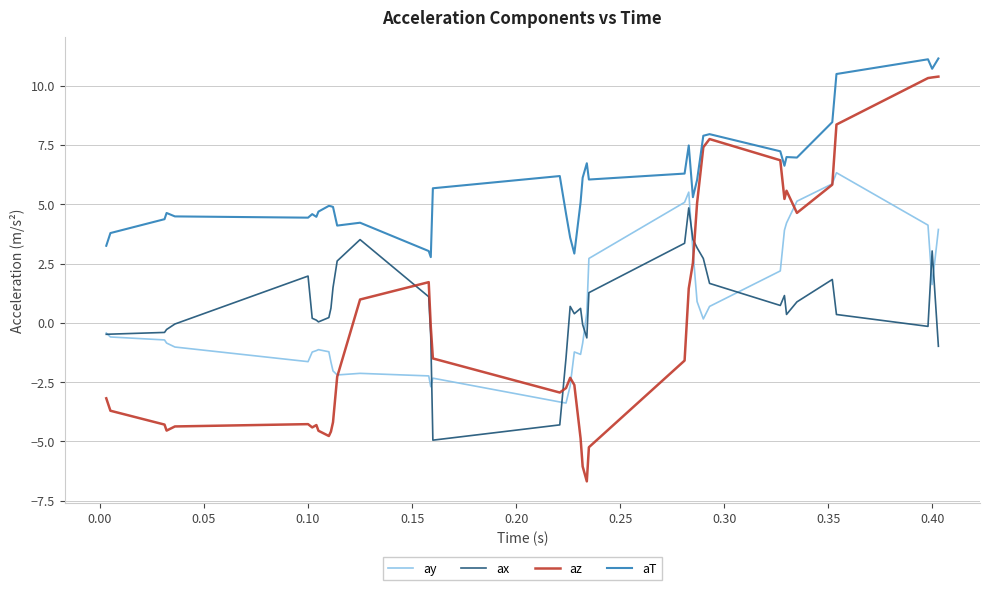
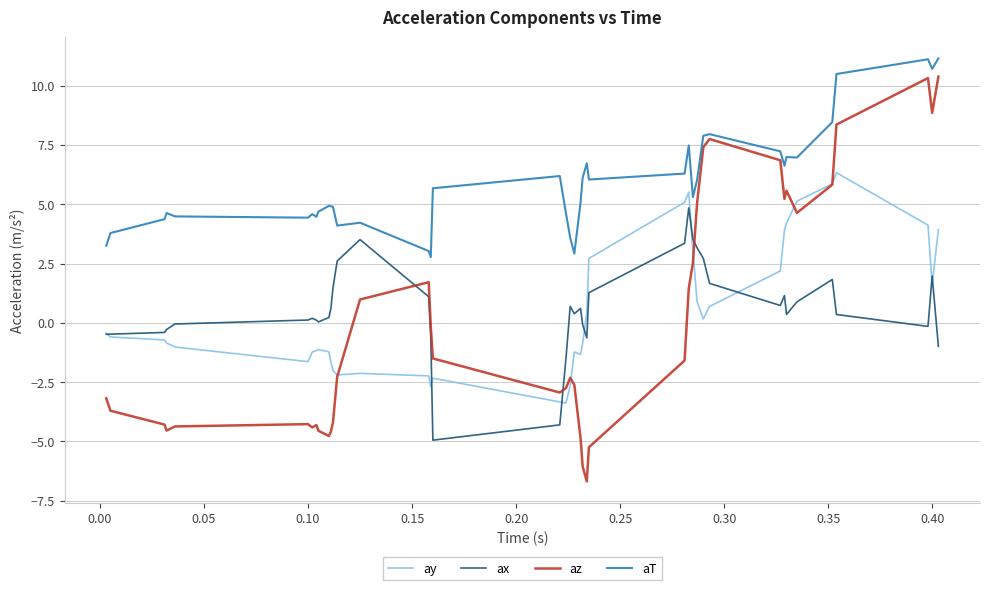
  {
    "ay": {
      "0.10": -1.6,
      "0.40": 1.6
    },
    "ax": {
-     "0.10": 2.0,
-     "0.40": 3.0
+     "0.10": 0.1,
+     "0.40": 2.0
    },
    "az": {
      "0.10": -4.3,
-     "0.40": 10.3
+     "0.40": 8.8
    },
    "aT": {
      "0.10": 4.4,
      "0.40": 10.7
    }
  }
